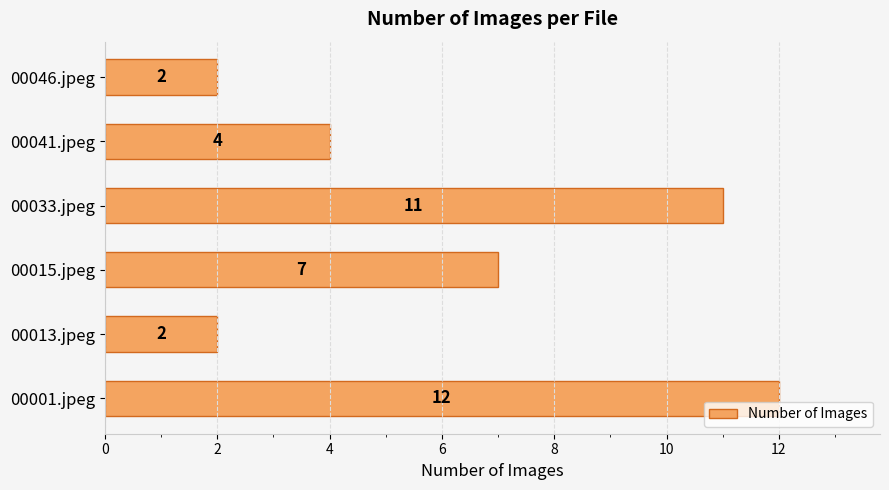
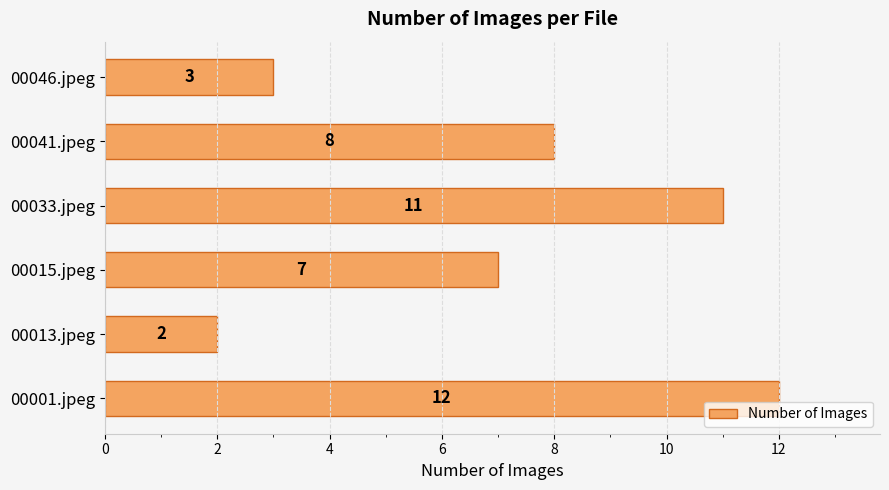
  {
-   "00046.jpeg": 2,
-   "00041.jpeg": 4,
+   "00046.jpeg": 3,
+   "00041.jpeg": 8,
    "00033.jpeg": 11,
    "00015.jpeg": 7,
    "00013.jpeg": 2,
    "00001.jpeg": 12
  }
